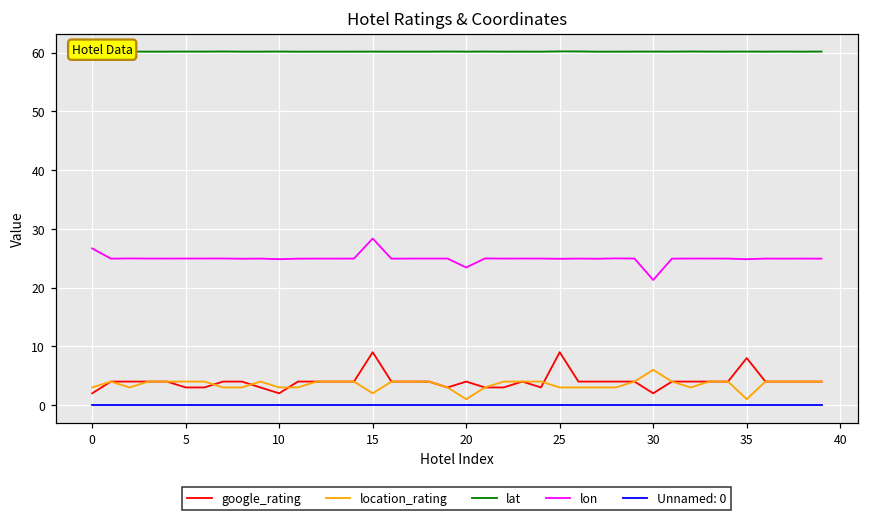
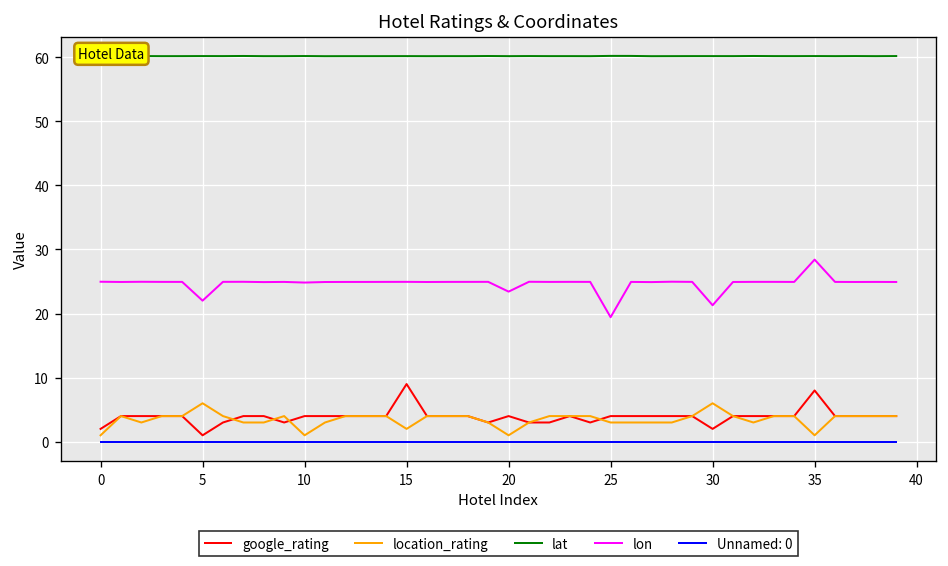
  {
    "google_rating": {
      "0": 2,
-     "5": 3,
-     "10": 2,
+     "5": 1,
+     "10": 4,
      "15": 9,
      "20": 4,
-     "25": 9,
+     "25": 4,
      "30": 2,
      "35": 8
    },
    "location_rating": {
-     "0": 3,
-     "5": 4,
-     "10": 3,
+     "0": 1,
+     "5": 6,
+     "10": 1,
      "15": 2,
      "20": 1,
      "25": 3,
      "30": 6,
      "35": 1
    },
    "lat": {
      "5": 60,
      "10": 60,
      "15": 60,
      "20": 60,
      "25": 60,
      "30": 60,
      "35": 60
    },
    "lon": {
-     "0": 27,
-     "5": 25,
+     "0": 25,
+     "5": 22,
      "10": 25,
-     "15": 28,
+     "15": 25,
      "20": 23,
-     "25": 25,
+     "25": 19,
      "30": 21,
-     "35": 25
+     "35": 28
    },
    "Unnamed: 0": {
      "0": 0,
      "5": 0,
      "10": 0,
      "15": 0,
      "20": 0,
      "25": 0,
      "30": 0,
      "35": 0
    }
  }
